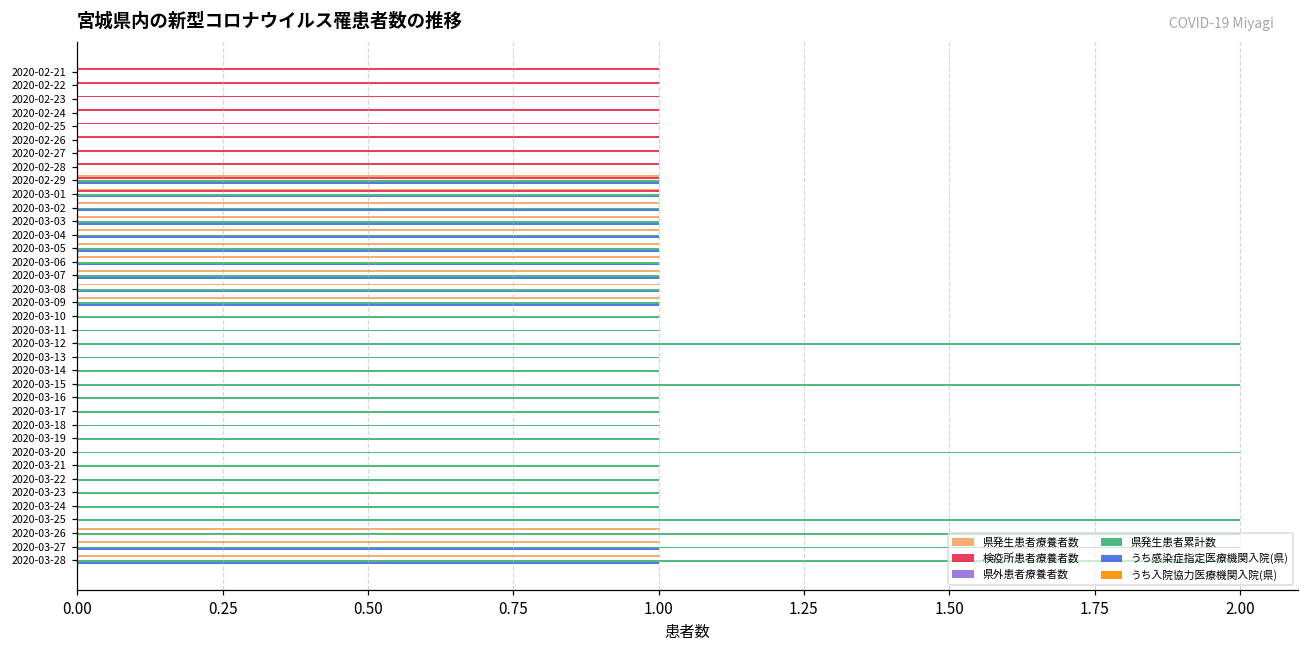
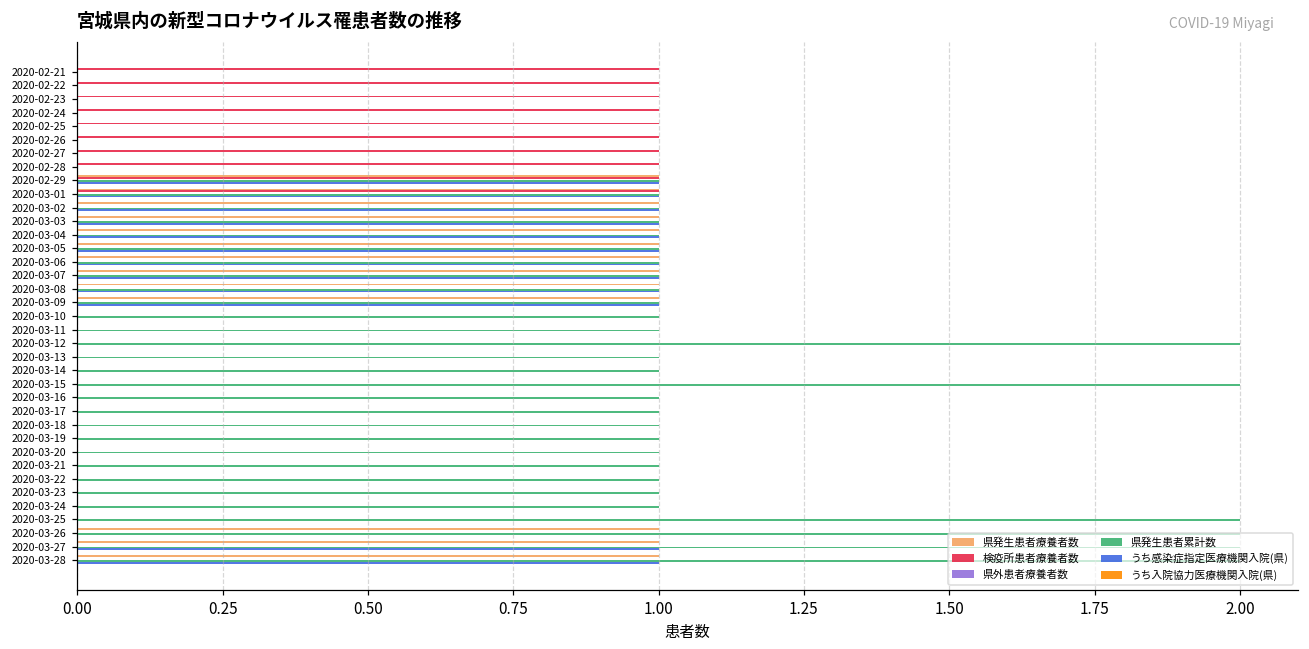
  {
    "県発生患者累計数": {
      "2020-02-21": 0,
      "2020-02-22": 0,
      "2020-02-23": 0,
      "2020-02-24": 0,
      "2020-02-25": 0,
      "2020-02-26": 0,
      "2020-02-27": 0,
      "2020-02-28": 0,
      "2020-02-29": 1,
      "2020-03-01": 1,
      "2020-03-02": 1,
      "2020-03-03": 1,
      "2020-03-04": 1,
      "2020-03-05": 1,
      "2020-03-06": 1,
      "2020-03-07": 1,
      "2020-03-08": 1,
      "2020-03-09": 1,
      "2020-03-10": 1,
      "2020-03-11": 1,
      "2020-03-12": 2,
      "2020-03-13": 1,
      "2020-03-14": 1,
      "2020-03-15": 2,
      "2020-03-16": 1,
      "2020-03-17": 1,
      "2020-03-18": 1,
      "2020-03-19": 1,
-     "2020-03-20": 2,
+     "2020-03-20": 1,
      "2020-03-21": 1,
      "2020-03-22": 1,
      "2020-03-23": 1,
      "2020-03-24": 1,
      "2020-03-25": 2
    }
  }
